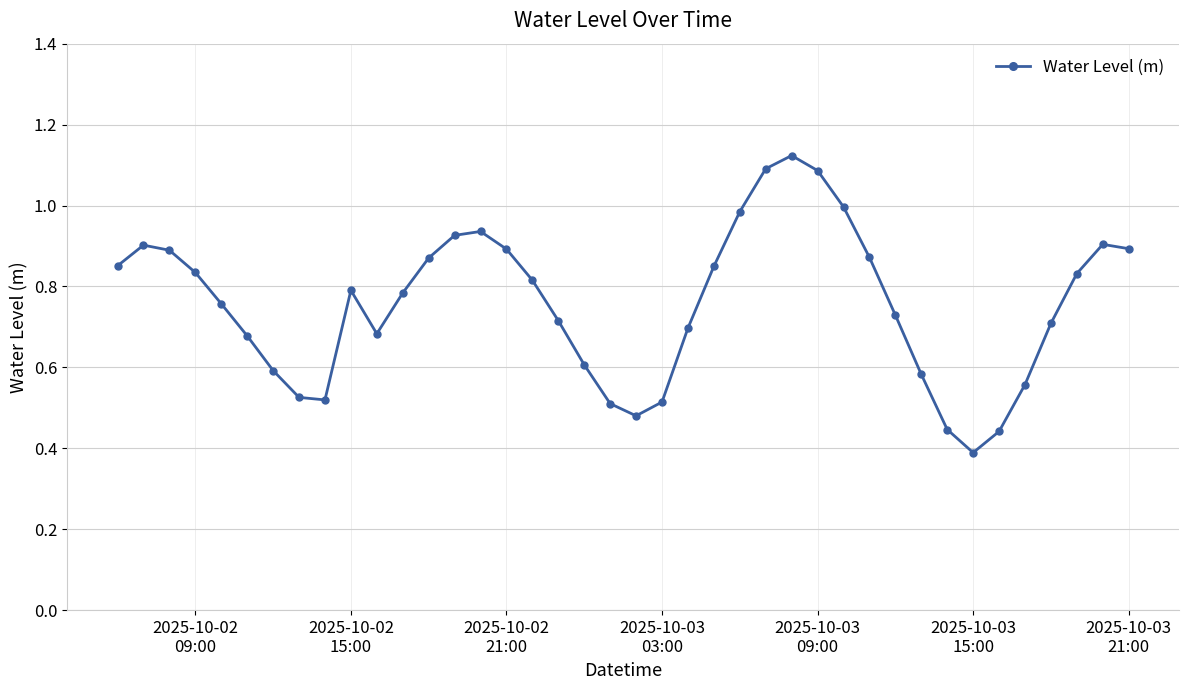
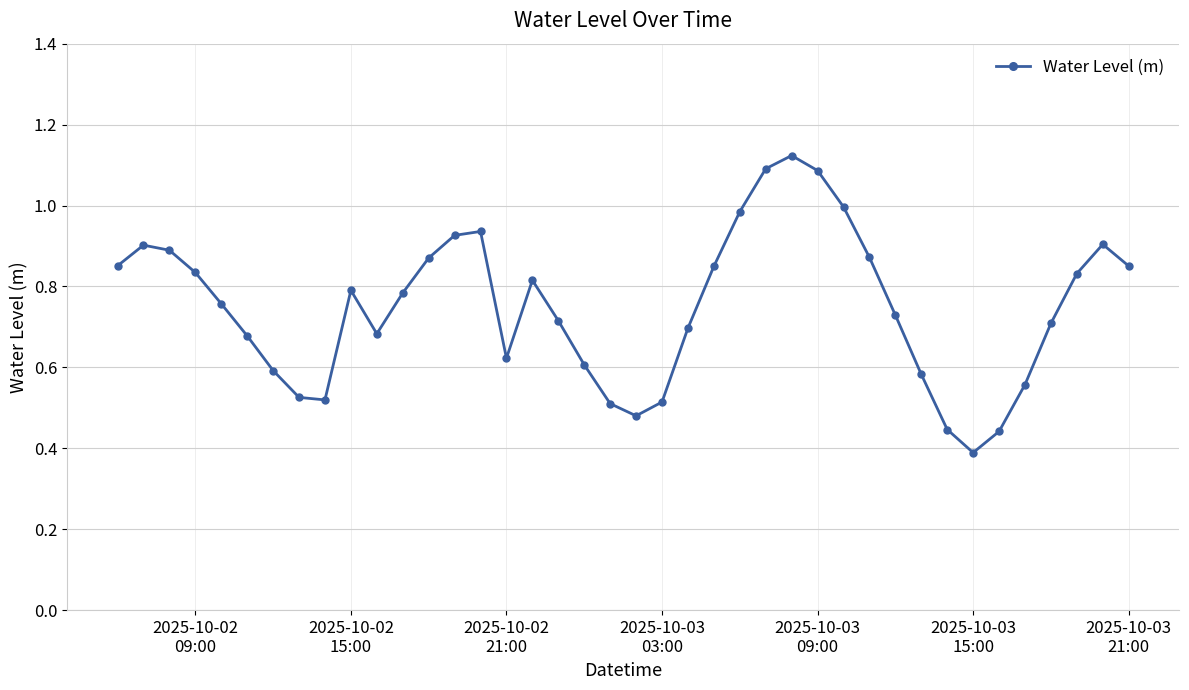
  {
    "2025-10-02 09:00": 0.83,
    "2025-10-02 15:00": 0.79,
-   "2025-10-02 21:00": 0.89,
+   "2025-10-02 21:00": 0.62,
    "2025-10-03 03:00": 0.51,
    "2025-10-03 09:00": 1.09,
    "2025-10-03 15:00": 0.39,
-   "2025-10-03 21:00": 0.89
+   "2025-10-03 21:00": 0.85
  }
